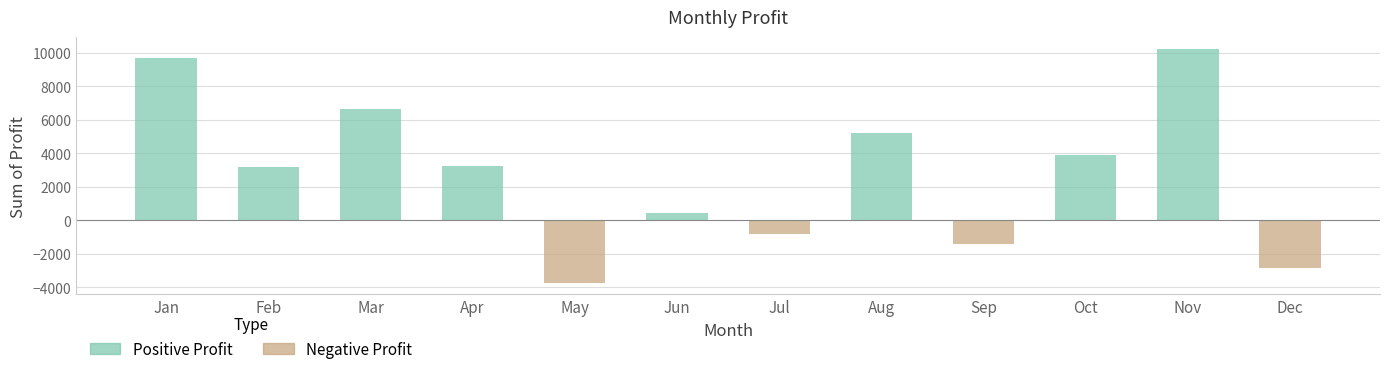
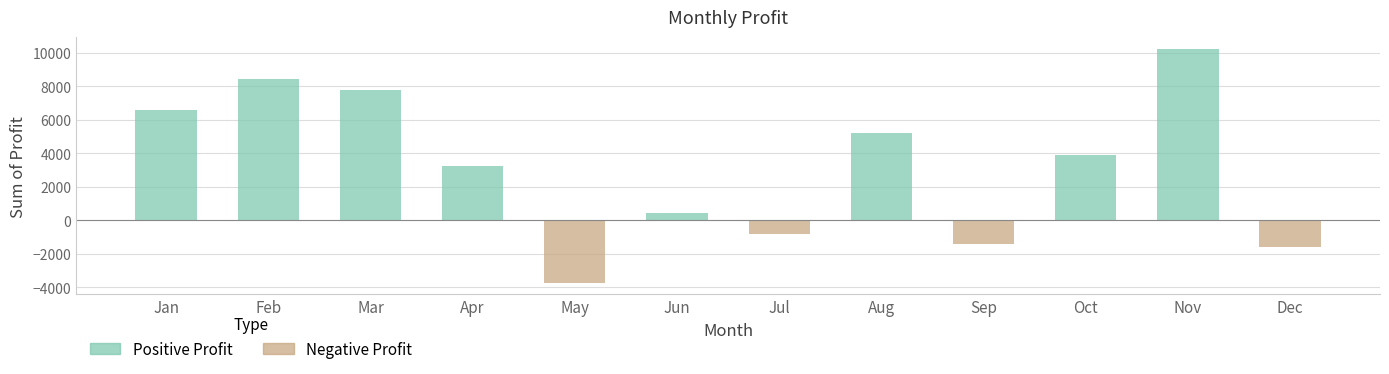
  {
-   "Jan": 9700,
-   "Feb": 3200,
-   "Mar": 6600,
+   "Jan": 6600,
+   "Feb": 8500,
+   "Mar": 7800,
    "Apr": 3200,
    "May": -3700,
    "Jun": 400,
    "Jul": -800,
    "Aug": 5200,
    "Sep": -1400,
    "Oct": 3900,
    "Nov": 10300,
-   "Dec": -2900
+   "Dec": -1600
  }
